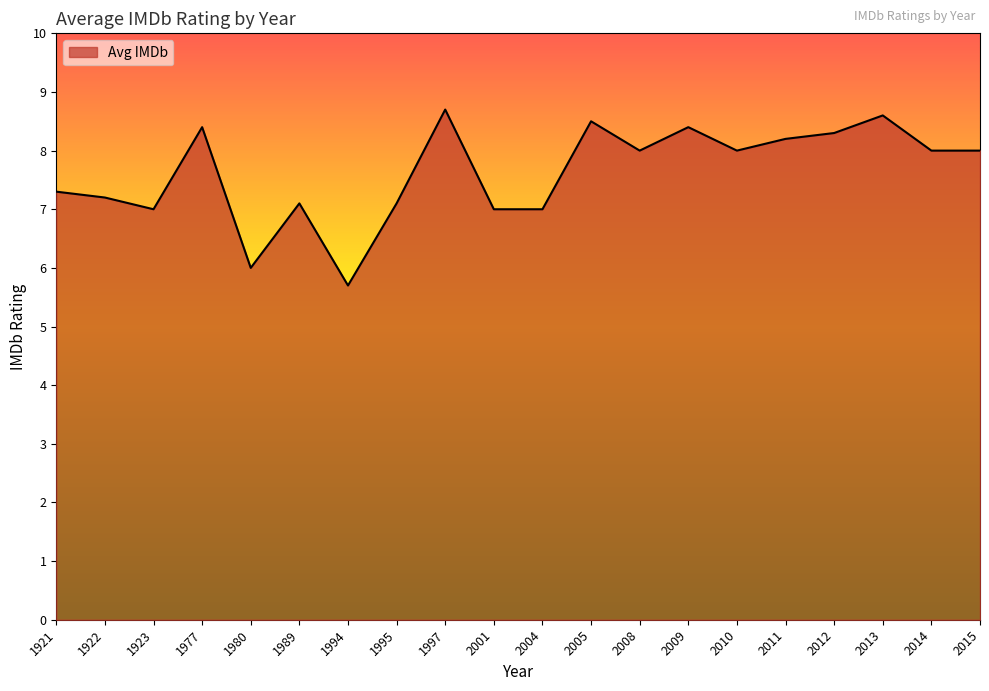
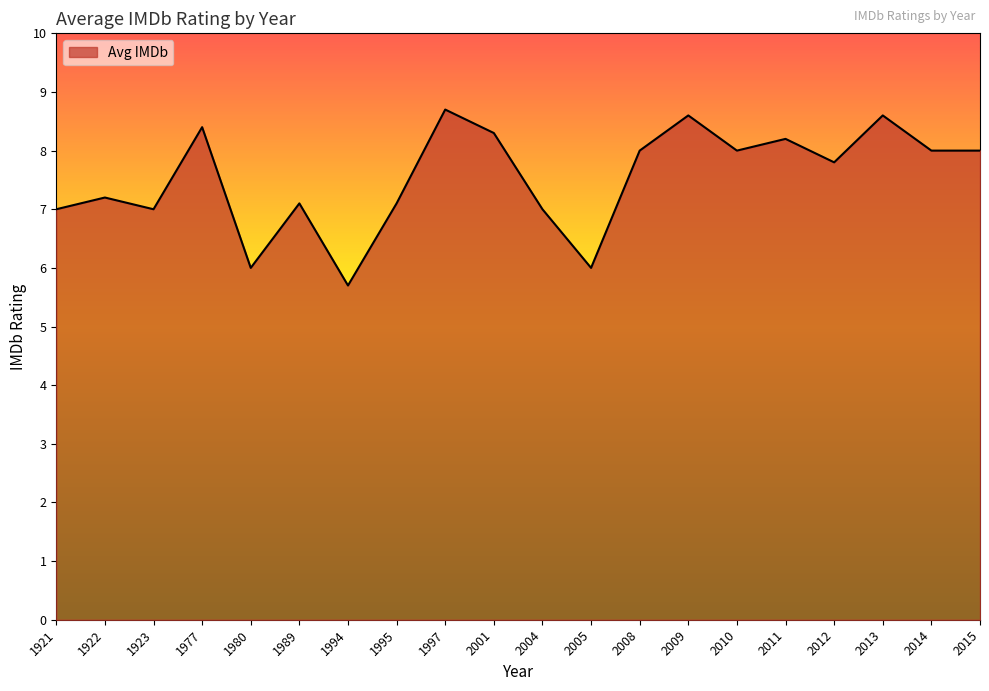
  {
-   "1921": 7.3,
+   "1921": 7.0,
    "1922": 7.2,
    "1923": 7.0,
    "1977": 8.4,
    "1980": 6.0,
    "1989": 7.1,
    "1994": 5.7,
    "1995": 7.1,
    "1997": 8.7,
-   "2001": 7.0,
+   "2001": 8.3,
    "2004": 7.0,
-   "2005": 8.5,
+   "2005": 6.0,
    "2008": 8.0,
-   "2009": 8.4,
+   "2009": 8.6,
    "2010": 8.0,
    "2011": 8.2,
-   "2012": 8.3,
+   "2012": 7.8,
    "2013": 8.6,
    "2014": 8.0,
    "2015": 8.0
  }
